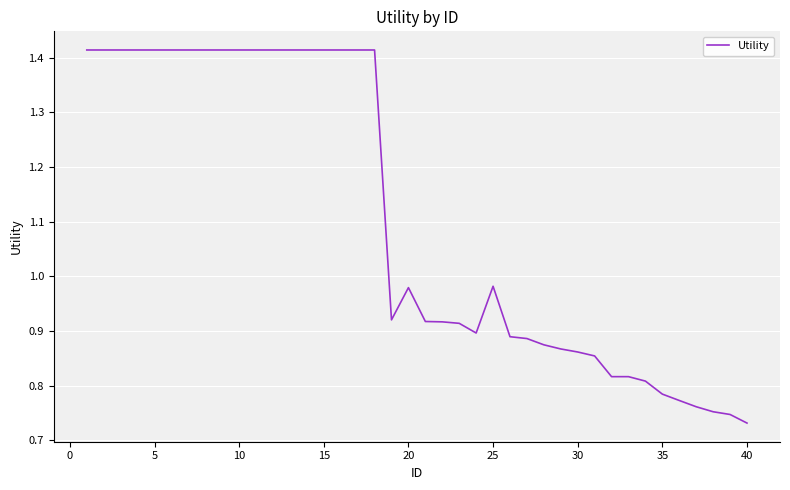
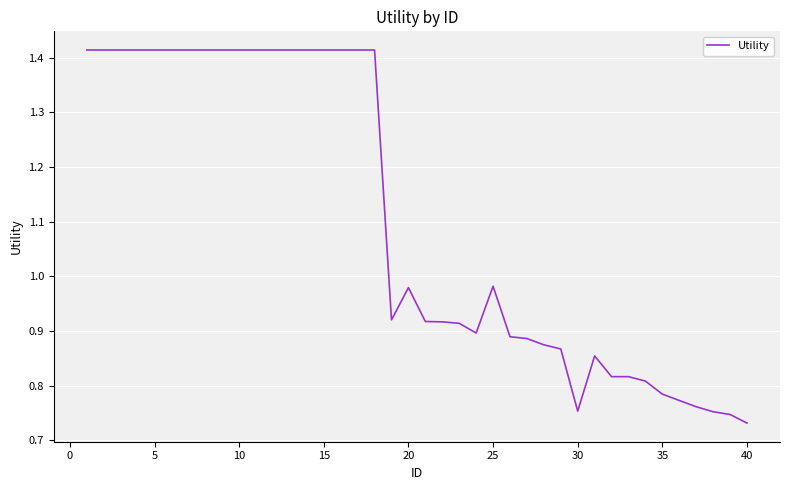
  {
    "5": 1.41,
    "10": 1.41,
    "15": 1.41,
    "20": 0.98,
    "25": 0.98,
-   "30": 0.86,
+   "30": 0.75,
    "35": 0.78,
    "40": 0.73
  }
